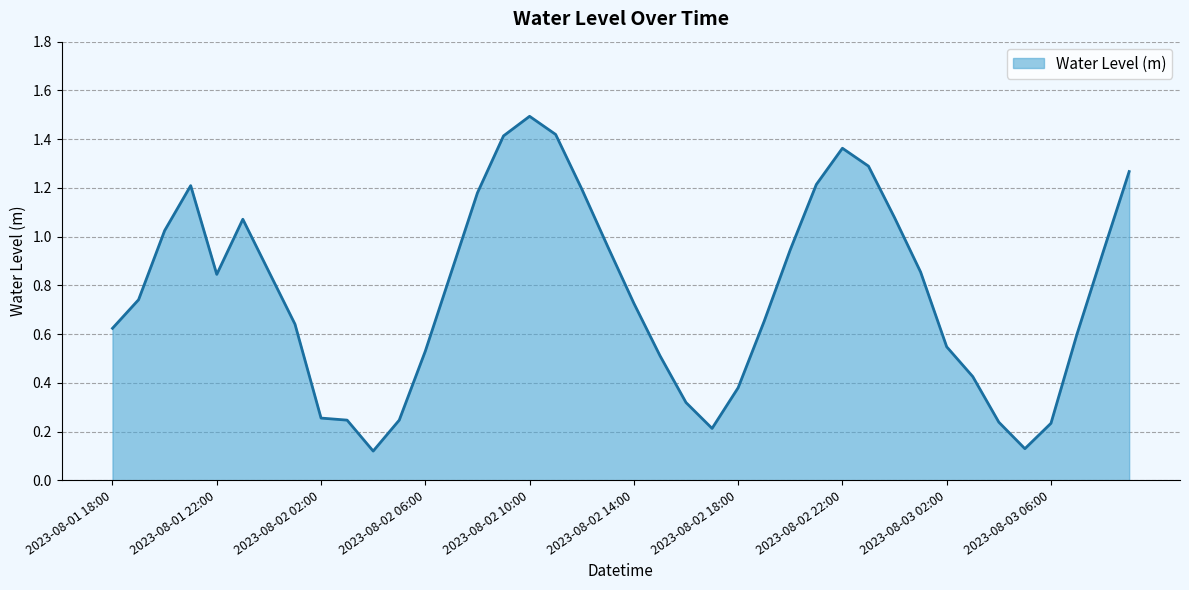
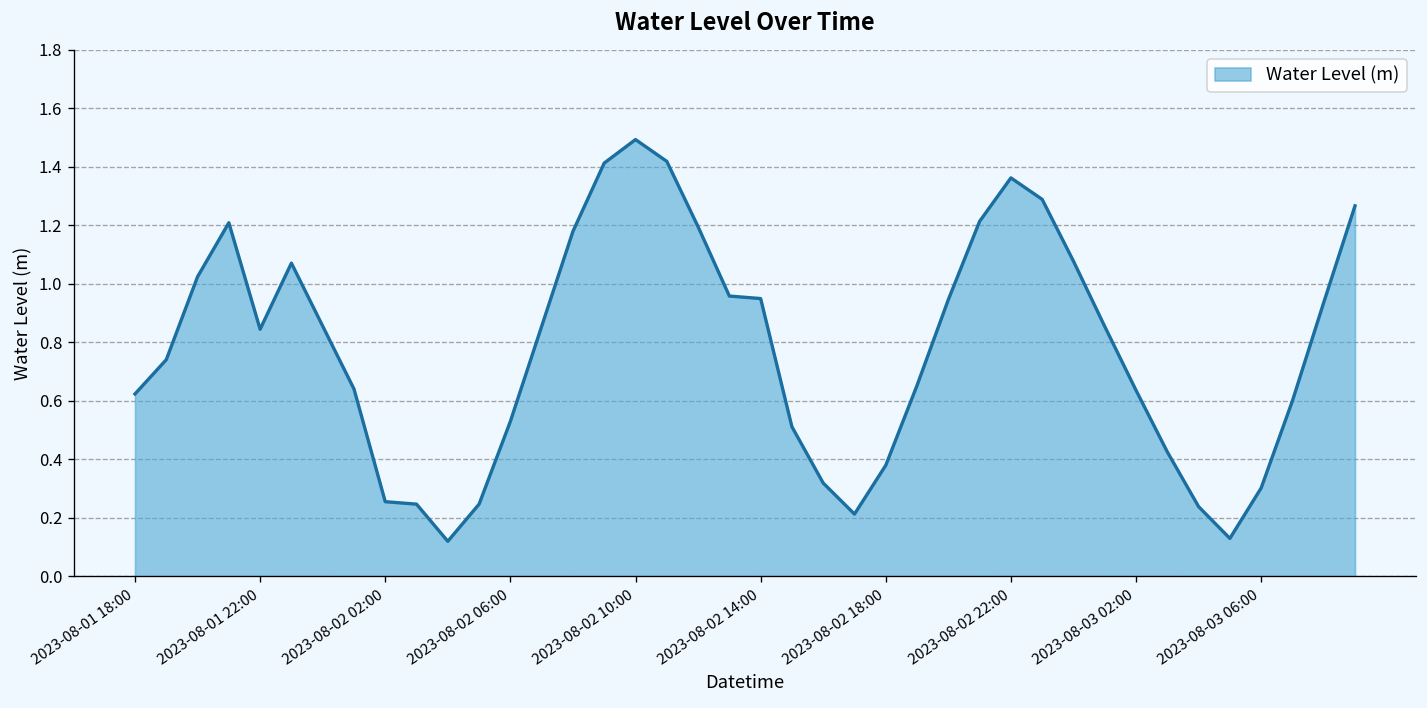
  {
    "2023-08-01 18:00": 0.62,
    "2023-08-01 22:00": 0.85,
    "2023-08-02 02:00": 0.26,
    "2023-08-02 06:00": 0.53,
    "2023-08-02 10:00": 1.49,
-   "2023-08-02 14:00": 0.73,
+   "2023-08-02 14:00": 0.95,
    "2023-08-02 18:00": 0.38,
    "2023-08-02 22:00": 1.36,
-   "2023-08-03 02:00": 0.55,
-   "2023-08-03 06:00": 0.23
+   "2023-08-03 02:00": 0.64,
+   "2023-08-03 06:00": 0.30
  }
